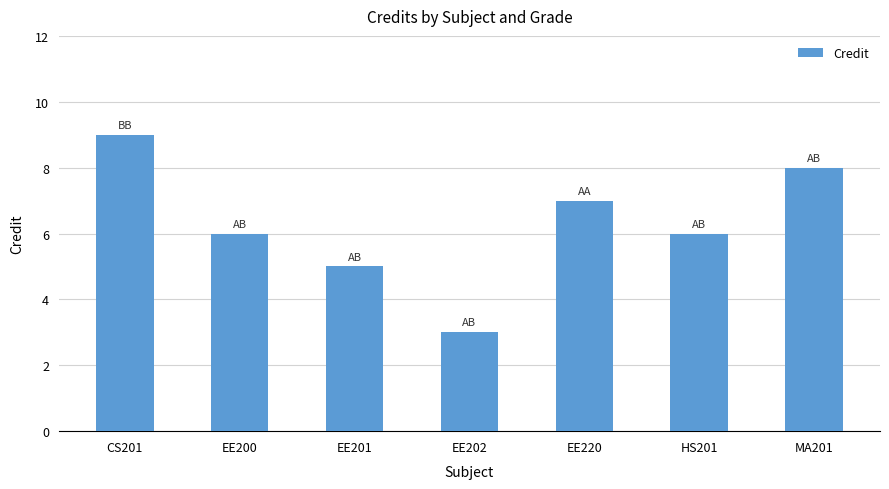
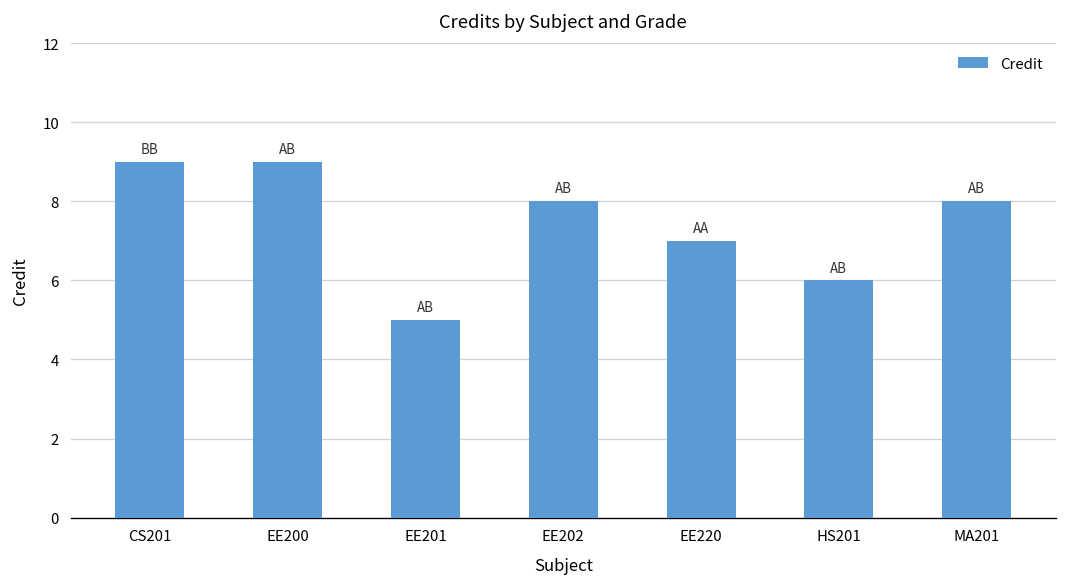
  {
    "CS201": 9,
-   "EE200": 6,
+   "EE200": 9,
    "EE201": 5,
-   "EE202": 3,
+   "EE202": 8,
    "EE220": 7,
    "HS201": 6,
    "MA201": 8
  }
